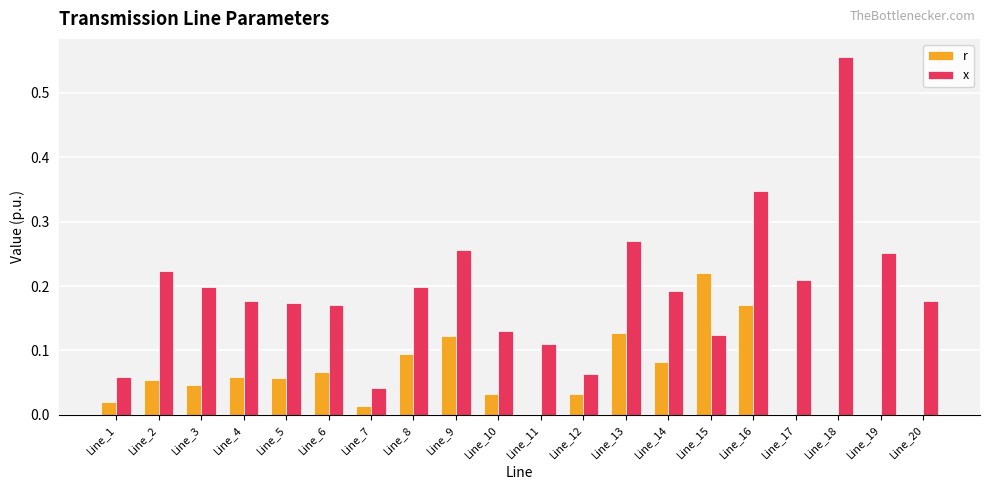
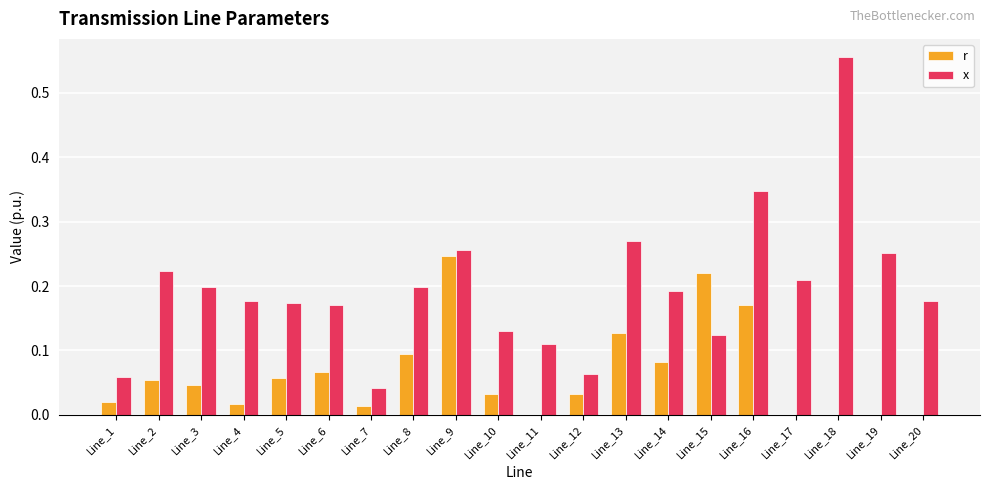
  {
    "r": {
      "Line_1": 0.02,
      "Line_2": 0.05,
      "Line_3": 0.05,
-     "Line_4": 0.06,
+     "Line_4": 0.02,
      "Line_5": 0.06,
      "Line_6": 0.07,
      "Line_7": 0.01,
      "Line_8": 0.09,
-     "Line_9": 0.12,
+     "Line_9": 0.25,
      "Line_10": 0.03,
      "Line_11": 0.00,
      "Line_12": 0.03,
      "Line_13": 0.13,
      "Line_14": 0.08,
      "Line_15": 0.22,
      "Line_16": 0.17,
      "Line_17": 0.00,
      "Line_18": 0.00,
      "Line_19": 0.00,
      "Line_20": 0.00
    },
    "x": {
      "Line_1": 0.06,
      "Line_2": 0.22,
      "Line_3": 0.20,
      "Line_4": 0.18,
      "Line_5": 0.17,
      "Line_6": 0.17,
      "Line_7": 0.04,
      "Line_8": 0.20,
      "Line_9": 0.26,
      "Line_10": 0.13,
      "Line_11": 0.11,
      "Line_12": 0.06,
      "Line_13": 0.27,
      "Line_14": 0.19,
      "Line_15": 0.12,
      "Line_16": 0.35,
      "Line_17": 0.21,
      "Line_18": 0.56,
      "Line_19": 0.25,
      "Line_20": 0.18
    }
  }
